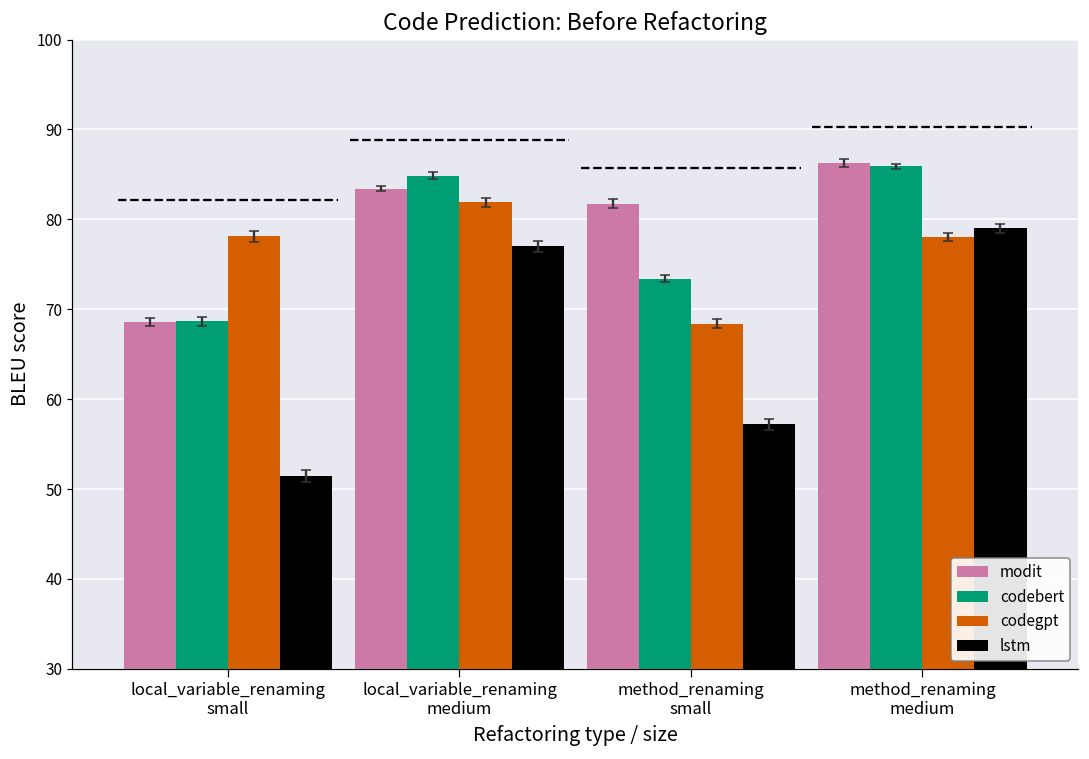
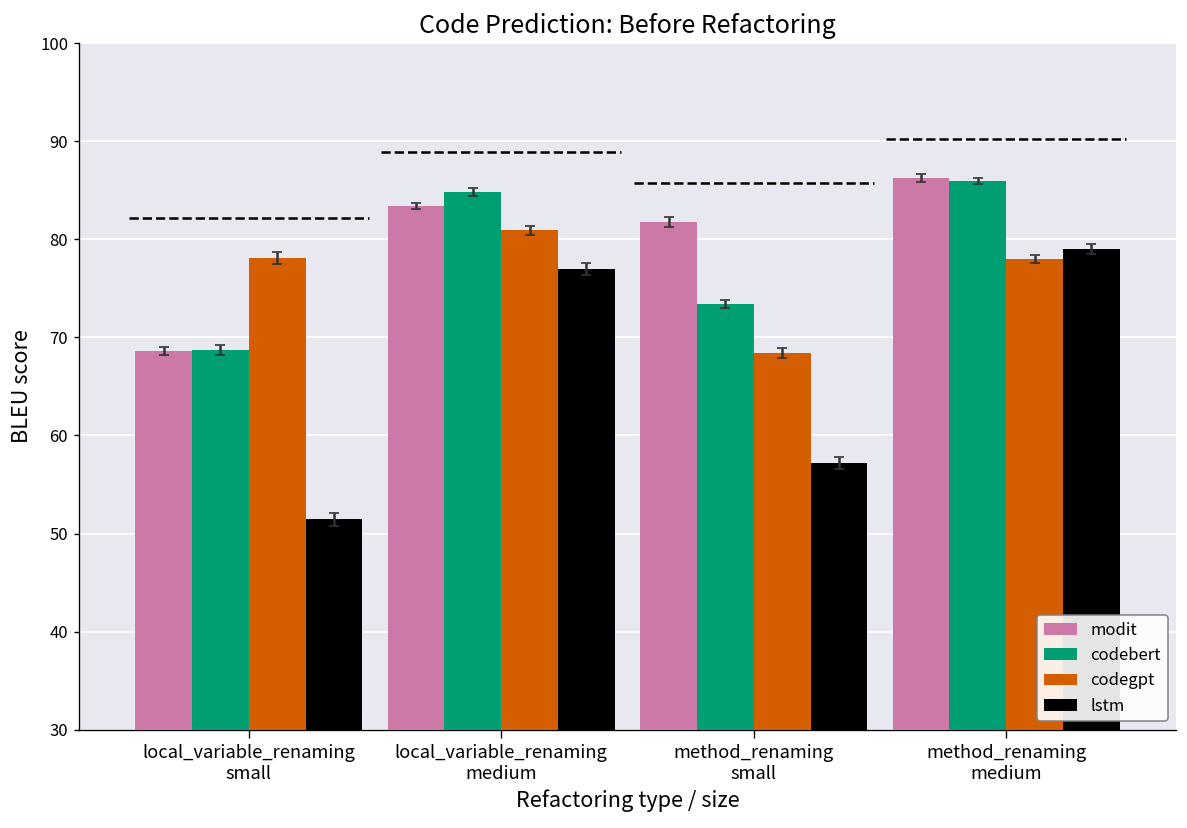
  {
    "modit": {
      "local_variable_renaming small": 69,
      "local_variable_renaming medium": 83,
      "method_renaming small": 82,
      "method_renaming medium": 86
    },
    "codebert": {
      "local_variable_renaming small": 69,
      "local_variable_renaming medium": 85,
      "method_renaming small": 73,
      "method_renaming medium": 86
    },
    "codegpt": {
      "local_variable_renaming small": 78,
-     "local_variable_renaming medium": 82,
+     "local_variable_renaming medium": 81,
      "method_renaming small": 68,
      "method_renaming medium": 78
    }
  }
